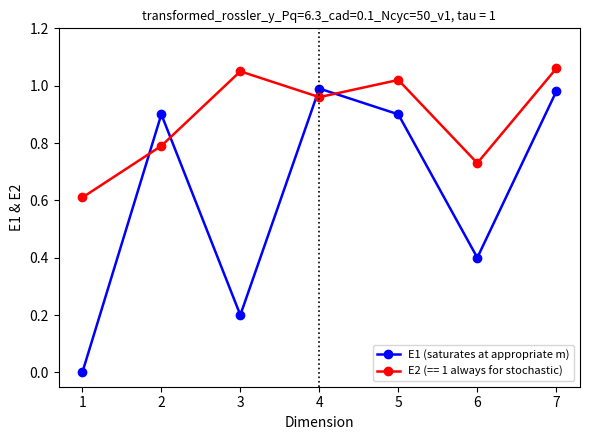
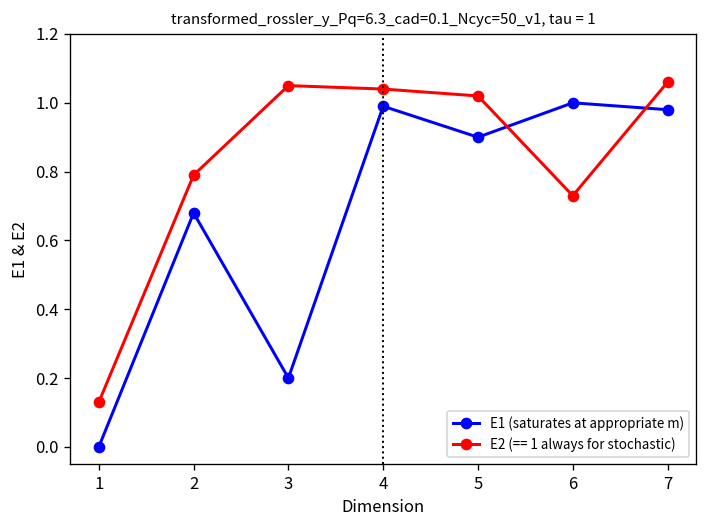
  {
    "E1 (saturates at appropriate m)": {
      "1": 0.00,
-     "2": 0.90,
+     "2": 0.68,
      "3": 0.20,
      "4": 0.99,
      "5": 0.90,
-     "6": 0.4,
+     "6": 1.0,
      "7": 0.98
    },
    "E2 (== 1 always for stochastic)": {
-     "1": 0.61,
+     "1": 0.13,
      "2": 0.79,
      "3": 1.05,
-     "4": 0.96,
+     "4": 1.04,
      "5": 1.02,
      "6": 0.73,
      "7": 1.06
    }
  }
